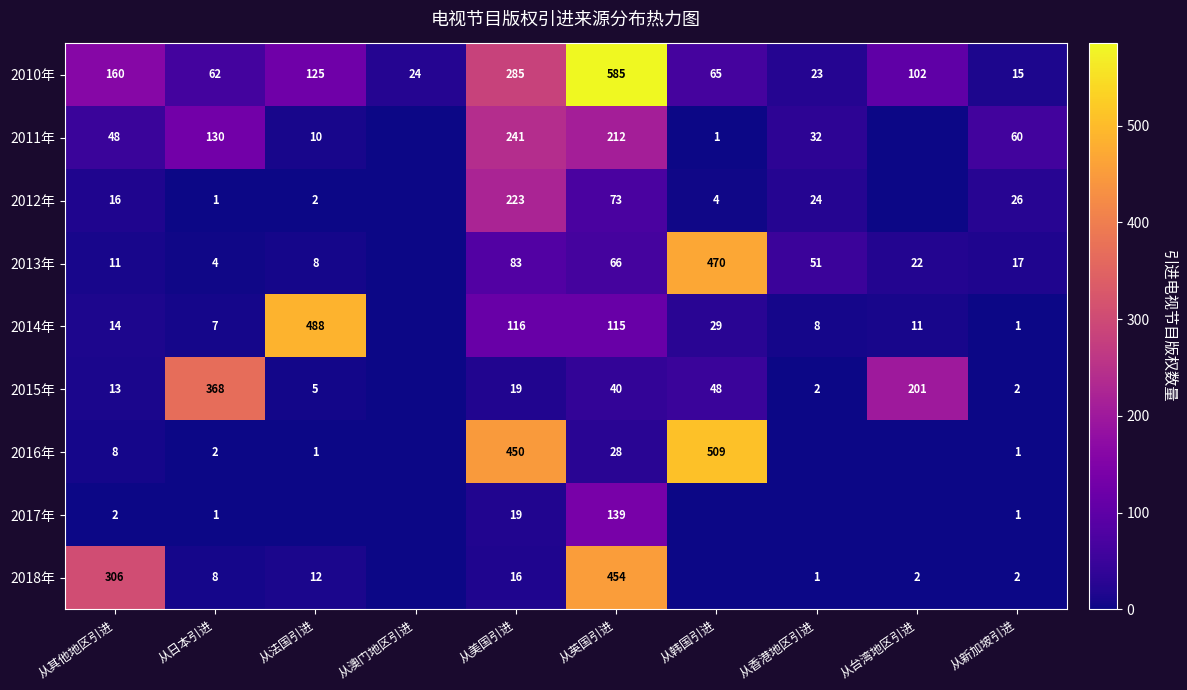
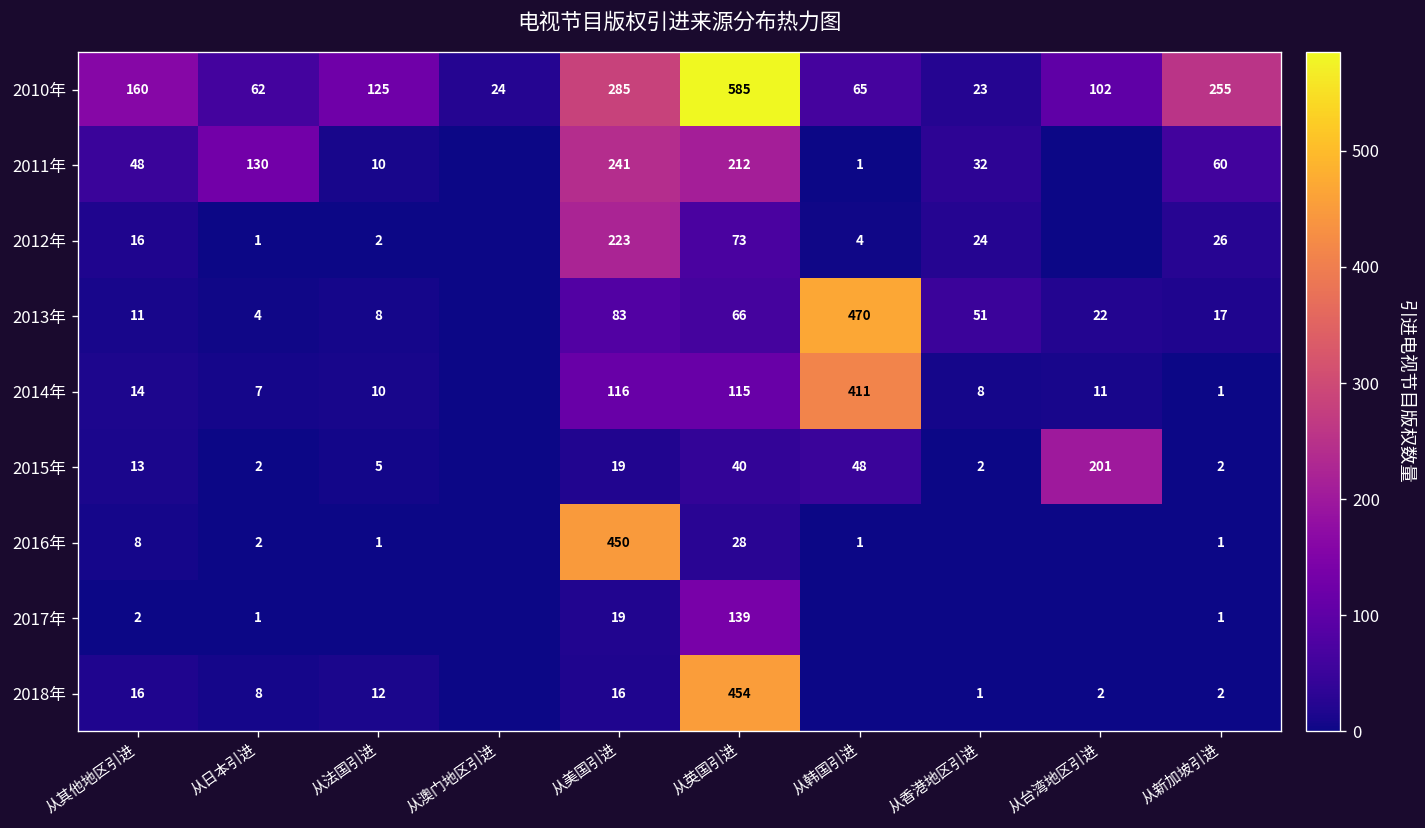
  {
    "2010年": {
      "从其他地区引进": 160,
      "从日本引进": 62,
      "从法国引进": 125,
      "从澳门地区引进": 24,
      "从美国引进": 285,
      "从英国引进": 585,
      "从韩国引进": 65,
      "从香港地区引进": 23,
      "从台湾地区引进": 102,
-     "从新加坡引进": 15
+     "从新加坡引进": 255
    },
    "2011年": {
      "从其他地区引进": 48,
      "从日本引进": 130,
      "从法国引进": 10,
      "从美国引进": 241,
      "从英国引进": 212,
      "从韩国引进": 1,
      "从香港地区引进": 32,
      "从新加坡引进": 60
    },
    "2012年": {
      "从其他地区引进": 16,
      "从日本引进": 1,
      "从法国引进": 2,
      "从美国引进": 223,
      "从英国引进": 73,
      "从韩国引进": 4,
      "从香港地区引进": 24,
      "从新加坡引进": 26
    },
    "2013年": {
      "从其他地区引进": 11,
      "从日本引进": 4,
      "从法国引进": 8,
      "从美国引进": 83,
      "从英国引进": 66,
      "从韩国引进": 470,
      "从香港地区引进": 51,
      "从台湾地区引进": 22,
      "从新加坡引进": 17
    },
    "2014年": {
      "从其他地区引进": 14,
      "从日本引进": 7,
-     "从法国引进": 488,
+     "从法国引进": 10,
      "从美国引进": 116,
      "从英国引进": 115,
-     "从韩国引进": 29,
+     "从韩国引进": 411,
      "从香港地区引进": 8,
      "从台湾地区引进": 11,
      "从新加坡引进": 1
    },
    "2015年": {
      "从其他地区引进": 13,
-     "从日本引进": 368,
+     "从日本引进": 2,
      "从法国引进": 5,
      "从美国引进": 19,
      "从英国引进": 40,
      "从韩国引进": 48,
      "从香港地区引进": 2,
      "从台湾地区引进": 201,
      "从新加坡引进": 2
    },
    "2016年": {
      "从其他地区引进": 8,
      "从日本引进": 2,
      "从法国引进": 1,
      "从美国引进": 450,
      "从英国引进": 28,
-     "从韩国引进": 509,
+     "从韩国引进": 1,
      "从新加坡引进": 1
    },
    "2017年": {
      "从其他地区引进": 2,
      "从日本引进": 1,
      "从美国引进": 19,
      "从英国引进": 139,
      "从新加坡引进": 1
    },
    "2018年": {
-     "从其他地区引进": 306,
+     "从其他地区引进": 16,
      "从日本引进": 8,
      "从法国引进": 12,
      "从美国引进": 16,
      "从英国引进": 454,
      "从香港地区引进": 1,
      "从台湾地区引进": 2,
      "从新加坡引进": 2
    }
  }
